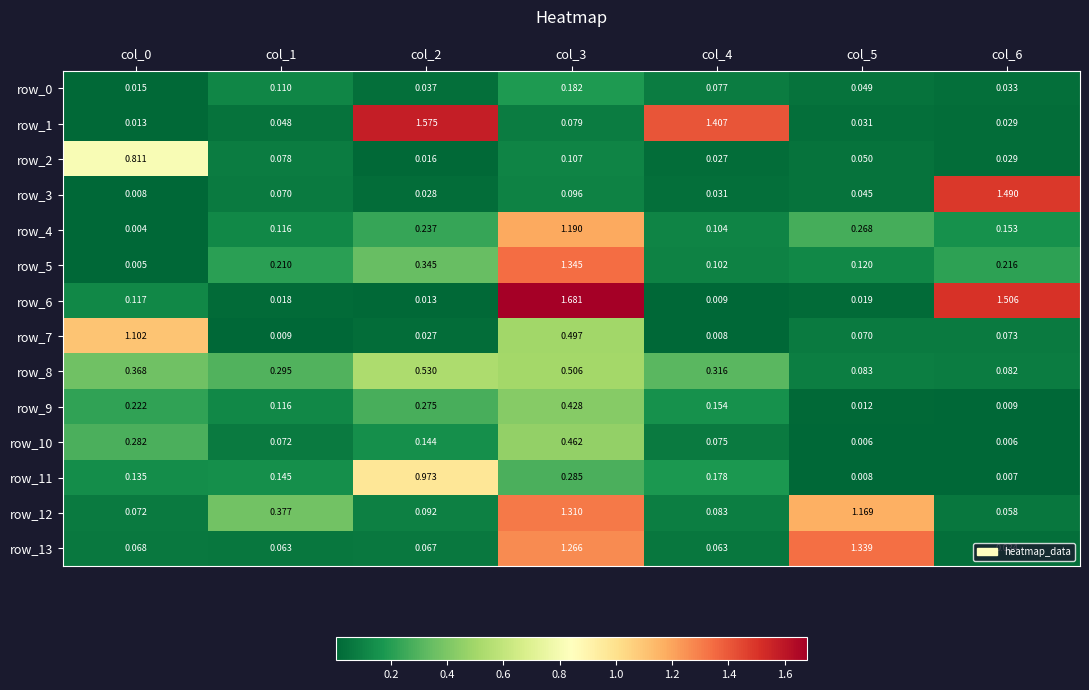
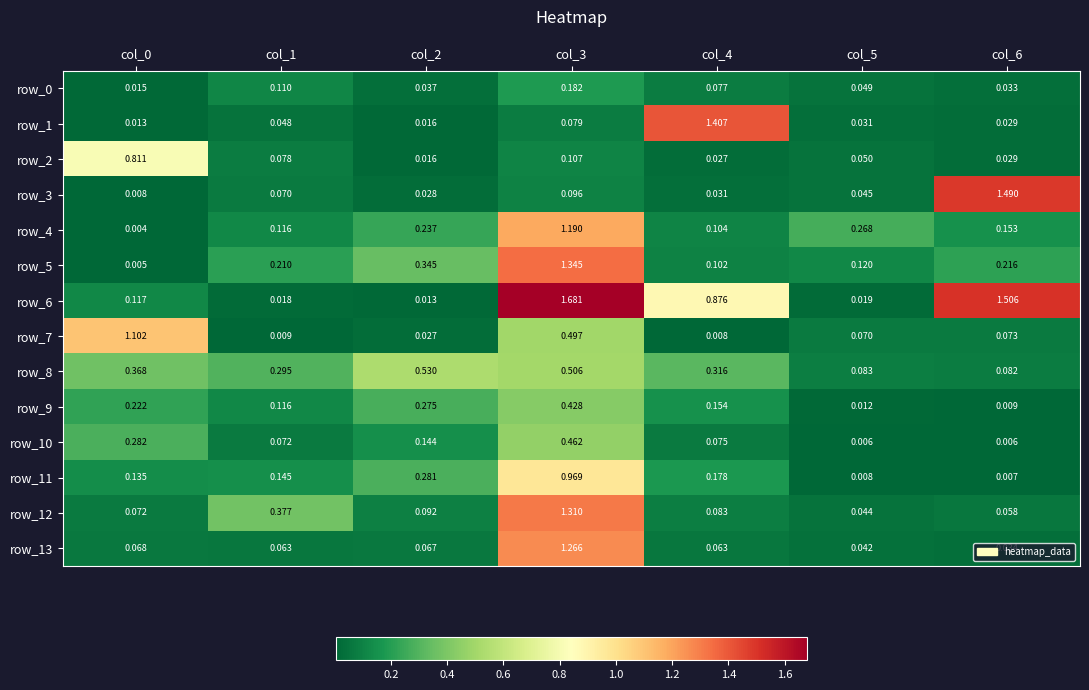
  {
    "row_0": {
      "col_0": 0.015,
      "col_1": 0.110,
      "col_2": 0.037,
      "col_3": 0.182,
      "col_4": 0.077,
      "col_5": 0.049,
      "col_6": 0.033
    },
    "row_1": {
      "col_0": 0.013,
      "col_1": 0.048,
-     "col_2": 1.575,
+     "col_2": 0.016,
      "col_3": 0.079,
      "col_4": 1.407,
      "col_5": 0.031,
      "col_6": 0.029
    },
    "row_2": {
      "col_0": 0.811,
      "col_1": 0.078,
      "col_2": 0.016,
      "col_3": 0.107,
      "col_4": 0.027,
      "col_5": 0.050,
      "col_6": 0.029
    },
    "row_3": {
      "col_0": 0.008,
      "col_1": 0.070,
      "col_2": 0.028,
      "col_3": 0.096,
      "col_4": 0.031,
      "col_5": 0.045,
      "col_6": 1.490
    },
    "row_4": {
      "col_0": 0.004,
      "col_1": 0.116,
      "col_2": 0.237,
      "col_3": 1.190,
      "col_4": 0.104,
      "col_5": 0.268,
      "col_6": 0.153
    },
    "row_5": {
      "col_0": 0.005,
      "col_1": 0.210,
      "col_2": 0.345,
      "col_3": 1.345,
      "col_4": 0.102,
      "col_5": 0.120,
      "col_6": 0.216
    },
    "row_6": {
      "col_0": 0.117,
      "col_1": 0.018,
      "col_2": 0.013,
      "col_3": 1.681,
-     "col_4": 0.009,
+     "col_4": 0.876,
      "col_5": 0.019,
      "col_6": 1.506
    },
    "row_7": {
      "col_0": 1.102,
      "col_1": 0.009,
      "col_2": 0.027,
      "col_3": 0.497,
      "col_4": 0.008,
      "col_5": 0.070,
      "col_6": 0.073
    },
    "row_8": {
      "col_0": 0.368,
      "col_1": 0.295,
      "col_2": 0.530,
      "col_3": 0.506,
      "col_4": 0.316,
      "col_5": 0.083,
      "col_6": 0.082
    },
    "row_9": {
      "col_0": 0.222,
      "col_1": 0.116,
      "col_2": 0.275,
      "col_3": 0.428,
      "col_4": 0.154,
      "col_5": 0.012,
      "col_6": 0.009
    },
    "row_10": {
      "col_0": 0.282,
      "col_1": 0.072,
      "col_2": 0.144,
      "col_3": 0.462,
      "col_4": 0.075,
      "col_5": 0.006,
      "col_6": 0.006
    },
    "row_11": {
      "col_0": 0.135,
      "col_1": 0.145,
-     "col_2": 0.973,
-     "col_3": 0.285,
+     "col_2": 0.281,
+     "col_3": 0.969,
      "col_4": 0.178,
      "col_5": 0.008,
      "col_6": 0.007
    },
    "row_12": {
      "col_0": 0.072,
      "col_1": 0.377,
      "col_2": 0.092,
      "col_3": 1.310,
      "col_4": 0.083,
-     "col_5": 1.169,
+     "col_5": 0.044,
      "col_6": 0.058
    },
    "row_13": {
      "col_0": 0.068,
      "col_1": 0.063,
      "col_2": 0.067,
      "col_3": 1.266,
      "col_4": 0.063,
-     "col_5": 1.339
+     "col_5": 0.042
    }
  }
